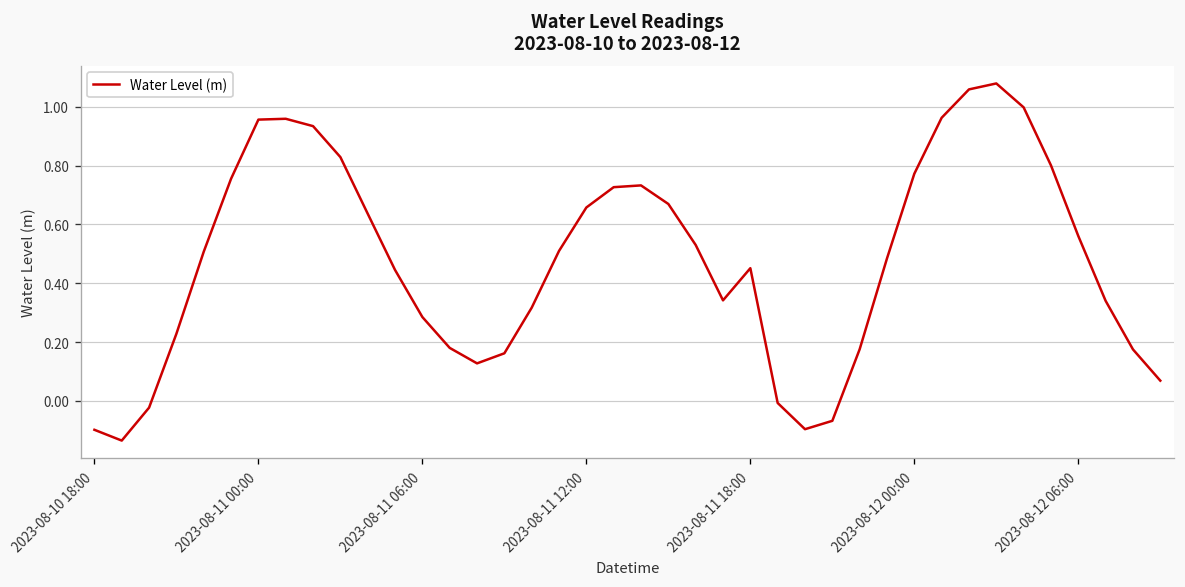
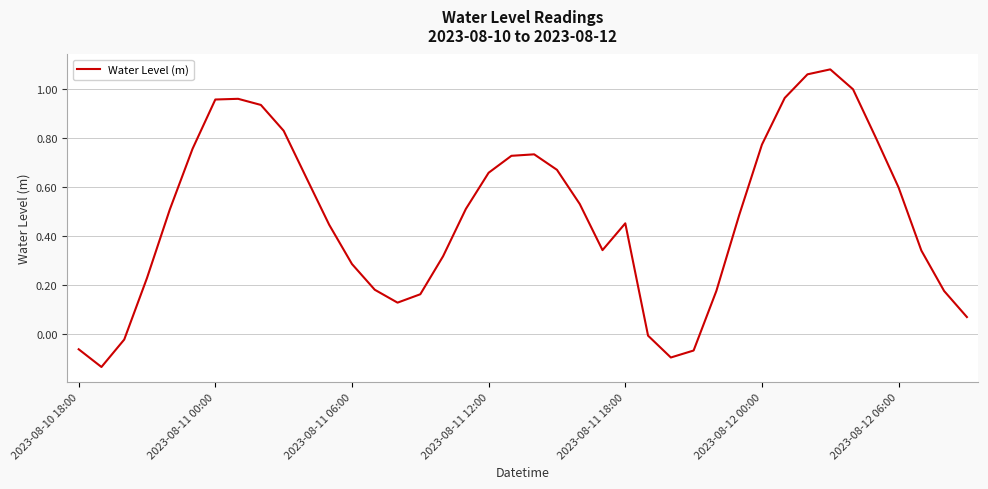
  {
-   "2023-08-10 18:00": -0.10,
+   "2023-08-10 18:00": -0.06,
    "2023-08-11 00:00": 0.96,
    "2023-08-11 06:00": 0.29,
    "2023-08-11 12:00": 0.66,
    "2023-08-11 18:00": 0.45,
    "2023-08-12 00:00": 0.77,
-   "2023-08-12 06:00": 0.56
+   "2023-08-12 06:00": 0.60
  }
